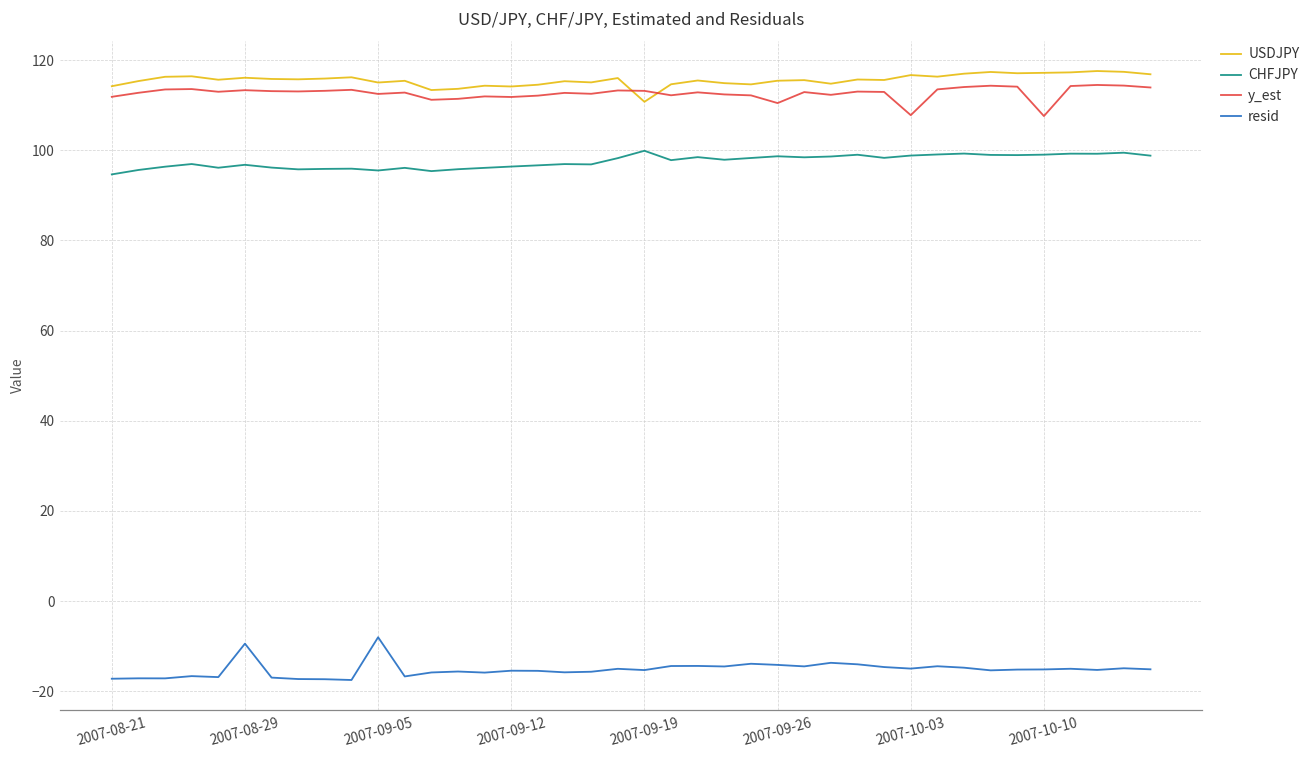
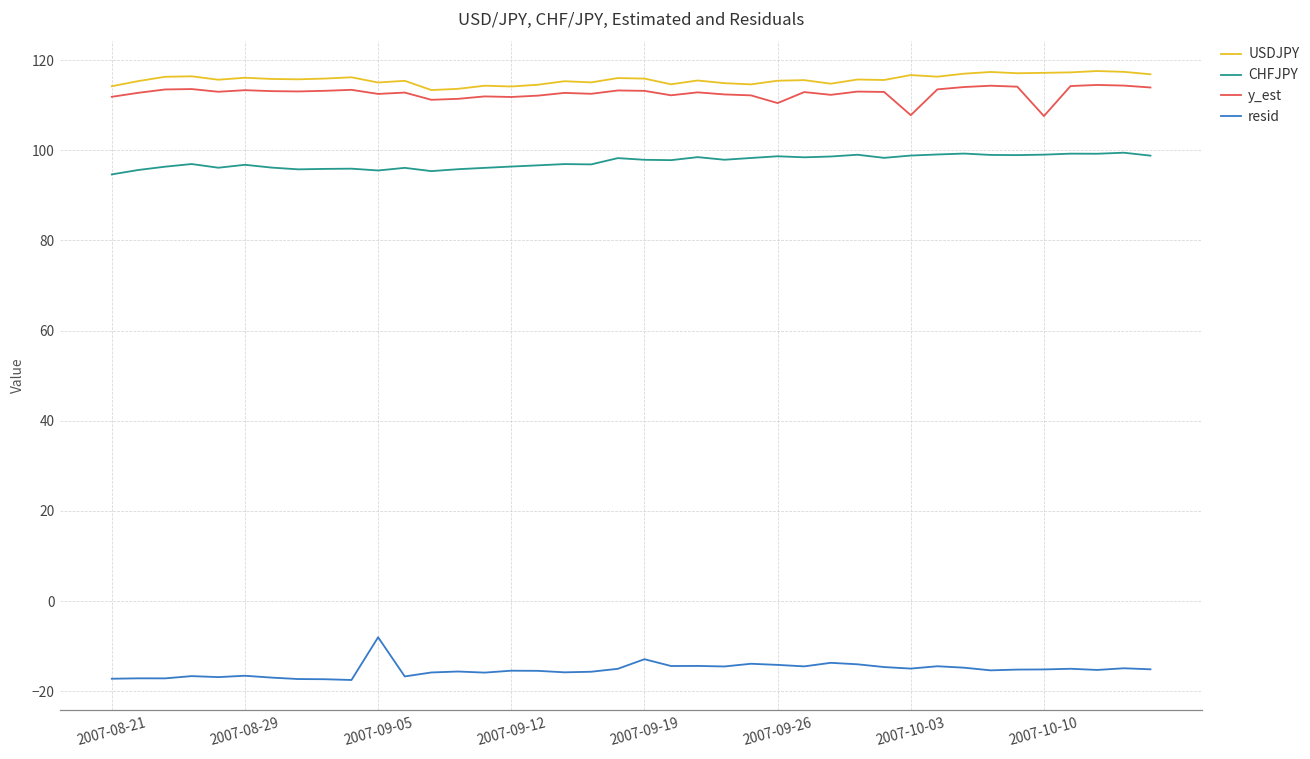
  {
    "USDJPY": {
      "2007-08-21": 114,
      "2007-08-29": 116,
      "2007-09-05": 115,
      "2007-09-12": 114,
-     "2007-09-19": 111,
+     "2007-09-19": 116,
      "2007-09-26": 115,
      "2007-10-03": 117,
      "2007-10-10": 117
    },
    "CHFJPY": {
      "2007-08-21": 95,
      "2007-08-29": 97,
      "2007-09-05": 96,
      "2007-09-12": 96,
-     "2007-09-19": 100,
+     "2007-09-19": 98,
      "2007-09-26": 99,
      "2007-10-03": 99,
      "2007-10-10": 99
    },
    "y_est": {
      "2007-08-21": 112,
      "2007-08-29": 113,
      "2007-09-05": 113,
      "2007-09-12": 112,
      "2007-09-19": 113,
      "2007-09-26": 110,
      "2007-10-03": 108,
      "2007-10-10": 108
    },
    "resid": {
      "2007-08-21": -17,
-     "2007-08-29": -9,
+     "2007-08-29": -17,
      "2007-09-05": -8,
      "2007-09-12": -15,
-     "2007-09-19": -15,
+     "2007-09-19": -13,
      "2007-09-26": -14,
      "2007-10-03": -15,
      "2007-10-10": -15
    }
  }
